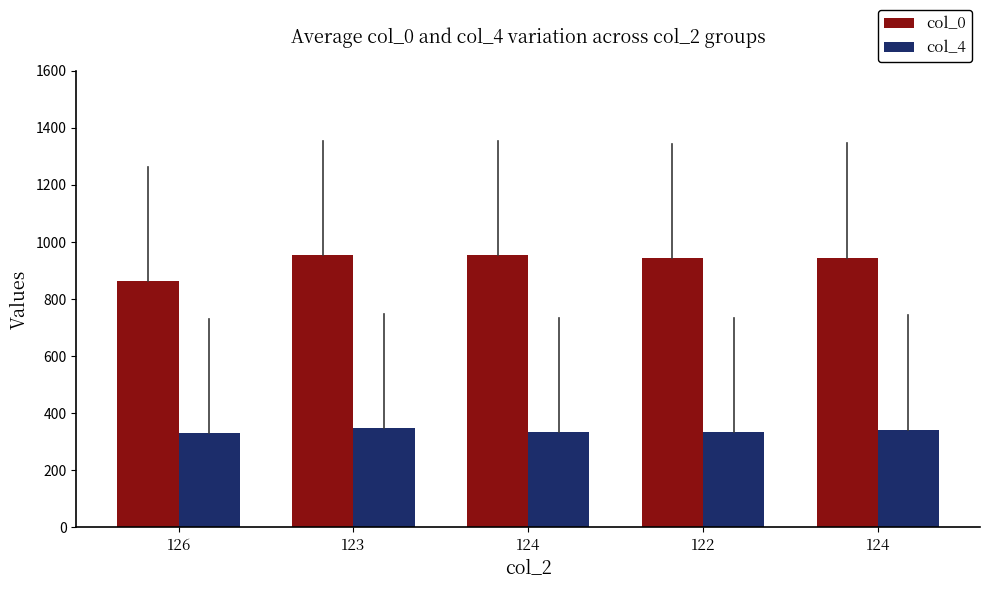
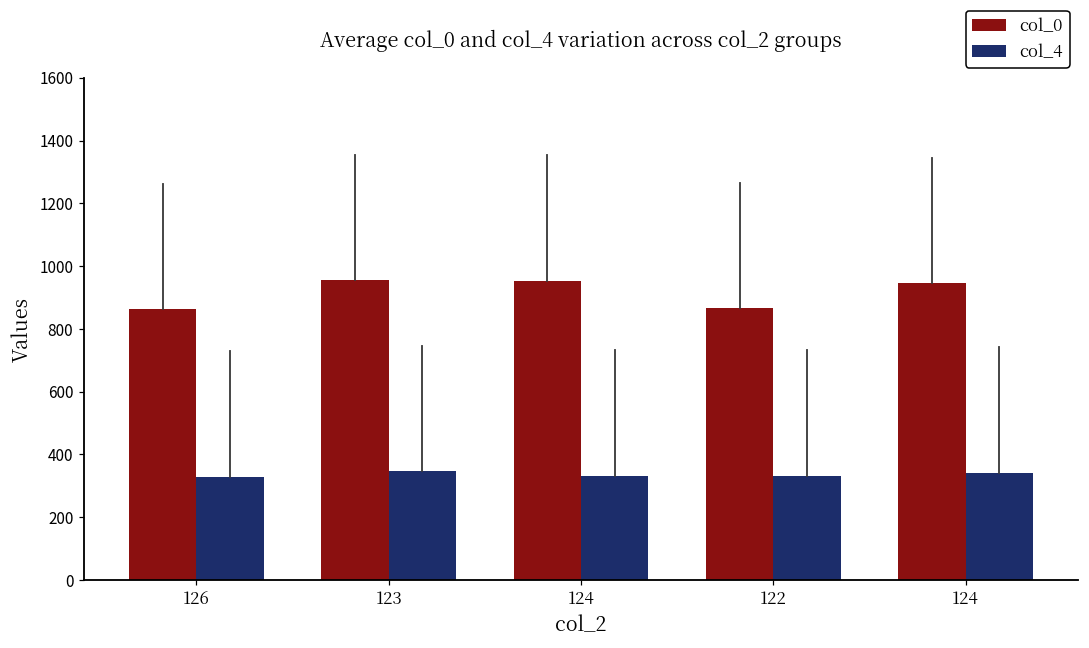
  {
    "col_0": {
      "126": 860,
      "123": 960,
-     "122": 940
+     "122": 870
    }
  }
